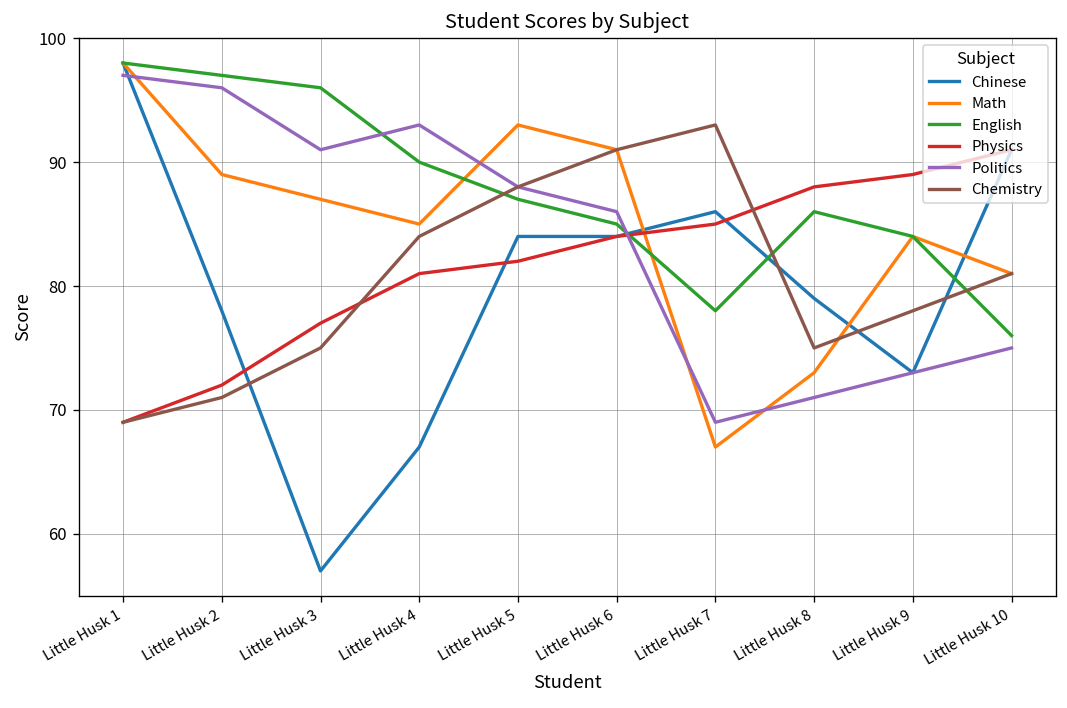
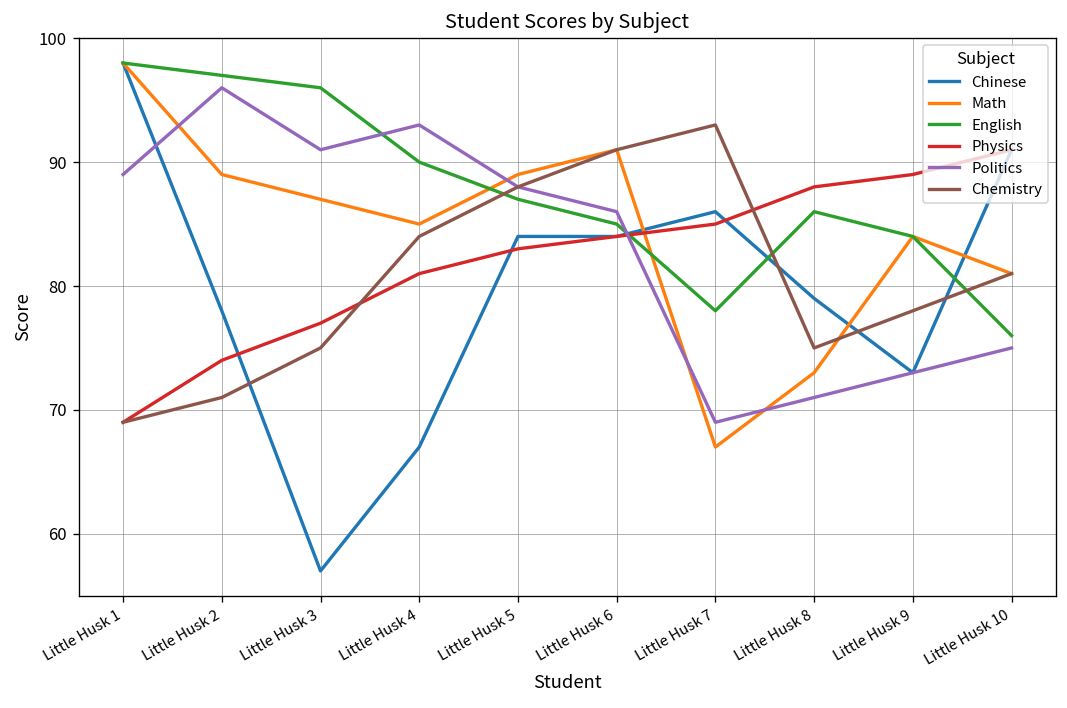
  {
    "Chinese": {
      "Little Husk 2": 78,
      "Little Husk 3": 57,
      "Little Husk 4": 67,
      "Little Husk 5": 84,
      "Little Husk 7": 86,
      "Little Husk 8": 79
    },
    "Math": {
      "Little Husk 2": 89,
      "Little Husk 3": 87,
      "Little Husk 4": 85,
-     "Little Husk 5": 93,
+     "Little Husk 5": 89,
      "Little Husk 7": 67,
      "Little Husk 8": 73
    },
    "English": {
      "Little Husk 2": 97,
      "Little Husk 3": 96,
      "Little Husk 4": 90,
      "Little Husk 5": 87,
      "Little Husk 6": 85,
      "Little Husk 7": 78,
      "Little Husk 8": 86,
      "Little Husk 10": 76
    },
    "Physics": {
-     "Little Husk 2": 72,
+     "Little Husk 2": 74,
      "Little Husk 3": 77,
      "Little Husk 4": 81,
-     "Little Husk 5": 82,
+     "Little Husk 5": 83,
      "Little Husk 7": 85,
      "Little Husk 8": 88,
      "Little Husk 9": 89
    },
    "Politics": {
-     "Little Husk 1": 97,
+     "Little Husk 1": 89,
      "Little Husk 2": 96,
      "Little Husk 3": 91,
      "Little Husk 4": 93,
      "Little Husk 6": 86,
      "Little Husk 7": 69,
      "Little Husk 8": 71,
      "Little Husk 10": 75
    },
    "Chemistry": {
      "Little Husk 2": 71,
      "Little Husk 3": 75,
      "Little Husk 4": 84,
      "Little Husk 7": 93,
      "Little Husk 8": 75,
      "Little Husk 9": 78
    }
  }
